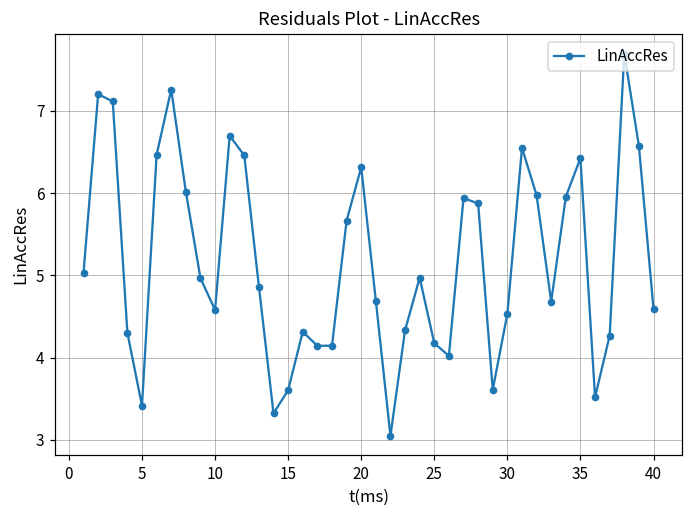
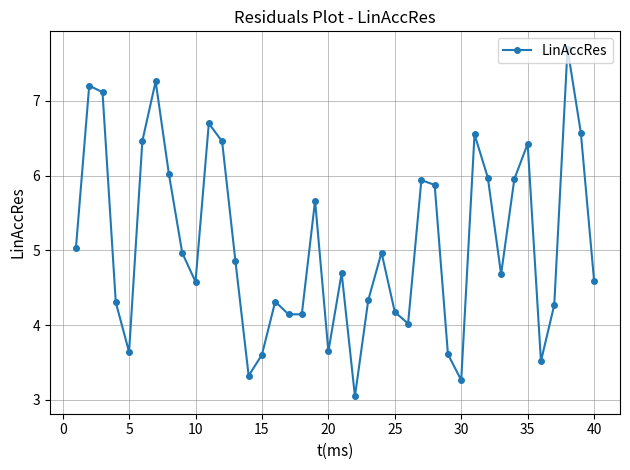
  {
-   "5": 3.4,
+   "5": 3.6,
    "10": 4.6,
    "15": 3.6,
-   "20": 6.3,
+   "20": 3.6,
    "25": 4.2,
-   "30": 4.5,
+   "30": 3.3,
    "35": 6.4,
    "40": 4.6
  }
